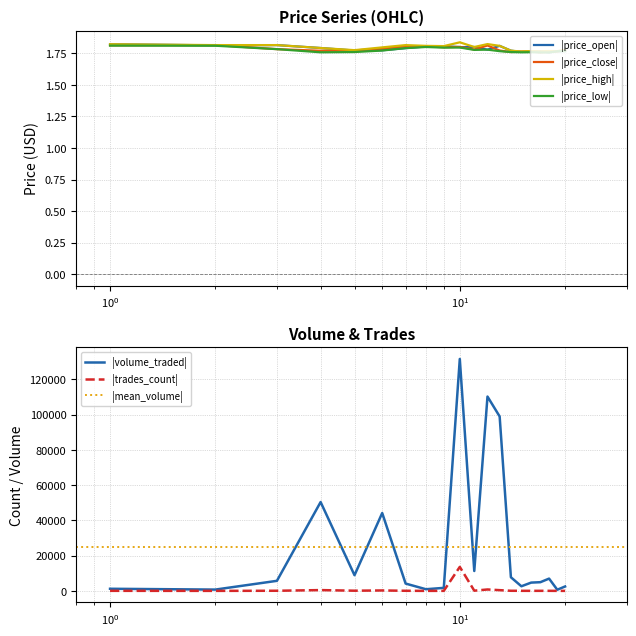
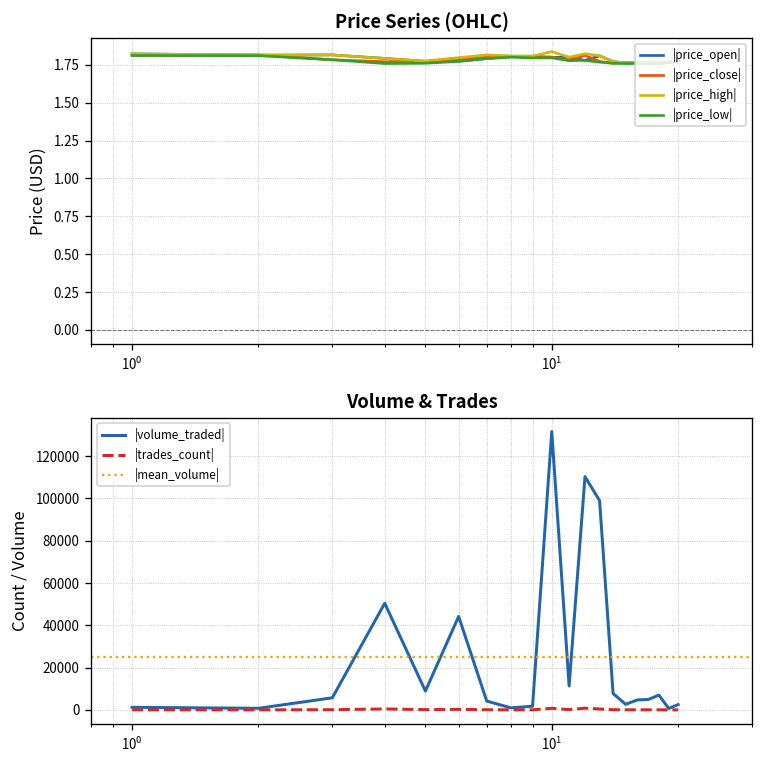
  {
    "Price Series (OHLC)": {
      "|price_high|": {
        "10^1": 1.84
      }
    },
    "Volume & Trades": {
      "|volume_traded|": {
        "10^1": 132000
      },
      "|trades_count|": {
-       "10^1": 14000
+       "10^1": 1000
      }
    }
  }
